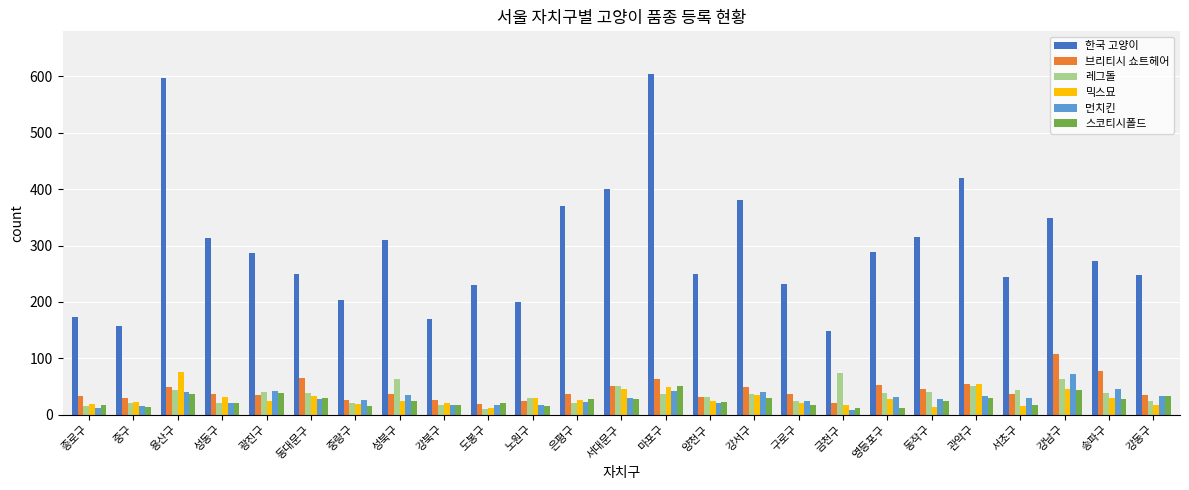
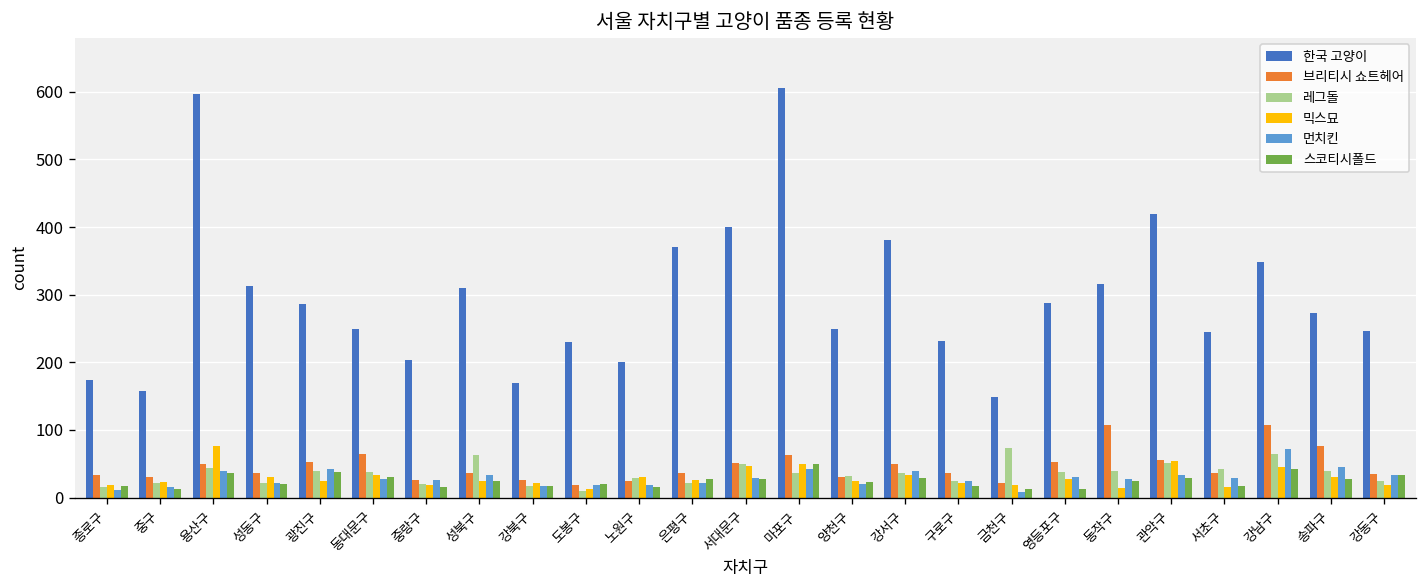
  {
    "브리티시 쇼트헤어": {
      "종로구": 30,
      "중구": 30,
      "용산구": 50,
      "성동구": 40,
-     "광진구": 40,
+     "광진구": 50,
      "동대문구": 70,
      "중랑구": 30,
      "성북구": 40,
      "강북구": 30,
      "도봉구": 20,
      "노원구": 30,
      "은평구": 40,
      "서대문구": 50,
      "마포구": 60,
      "양천구": 30,
      "강서구": 50,
      "구로구": 40,
      "금천구": 20,
      "영등포구": 50,
-     "동작구": 50,
+     "동작구": 110,
      "관악구": 60,
      "서초구": 40,
      "강남구": 110,
      "송파구": 80,
      "강동구": 40
    },
    "레그돌": {
      "종로구": 20,
      "중구": 20,
      "용산구": 40,
      "성동구": 20,
      "광진구": 40,
      "동대문구": 40,
      "중랑구": 20,
      "성북구": 60,
      "강북구": 20,
      "도봉구": 10,
      "노원구": 30,
      "은평구": 20,
      "서대문구": 50,
      "마포구": 40,
      "양천구": 30,
      "강서구": 40,
      "구로구": 30,
      "금천구": 70,
      "영등포구": 40,
      "동작구": 40,
      "관악구": 50,
      "서초구": 40,
      "강남구": 60,
      "송파구": 40,
      "강동구": 20
    },
    "믹스묘": {
      "종로구": 20,
      "중구": 20,
      "용산구": 80,
      "성동구": 30,
      "광진구": 30,
      "동대문구": 30,
      "중랑구": 20,
      "성북구": 30,
      "강북구": 20,
      "도봉구": 10,
      "노원구": 30,
      "은평구": 30,
      "서대문구": 50,
      "마포구": 50,
      "양천구": 20,
      "강서구": 30,
      "구로구": 20,
      "금천구": 20,
      "영등포구": 30,
      "동작구": 10,
      "관악구": 50,
      "서초구": 20,
      "강남구": 50,
      "송파구": 30,
      "강동구": 20
    },
    "스코티시폴드": {
      "종로구": 20,
      "중구": 10,
      "용산구": 40,
      "성동구": 20,
      "광진구": 40,
      "동대문구": 30,
      "중랑구": 20,
      "성북구": 30,
      "강북구": 20,
      "도봉구": 20,
      "노원구": 20,
      "은평구": 30,
      "서대문구": 30,
      "마포구": 50,
      "양천구": 20,
      "강서구": 30,
      "구로구": 20,
      "금천구": 10,
      "영등포구": 10,
      "동작구": 30,
      "관악구": 30,
      "서초구": 20,
      "강남구": 40,
      "송파구": 30,
      "강동구": 30
    }
  }
